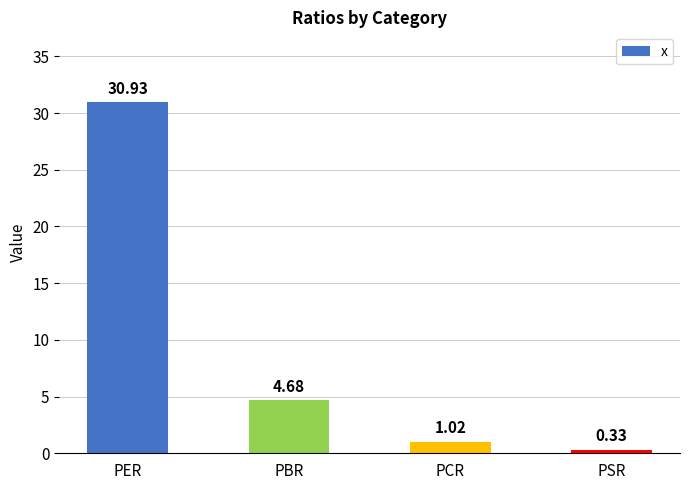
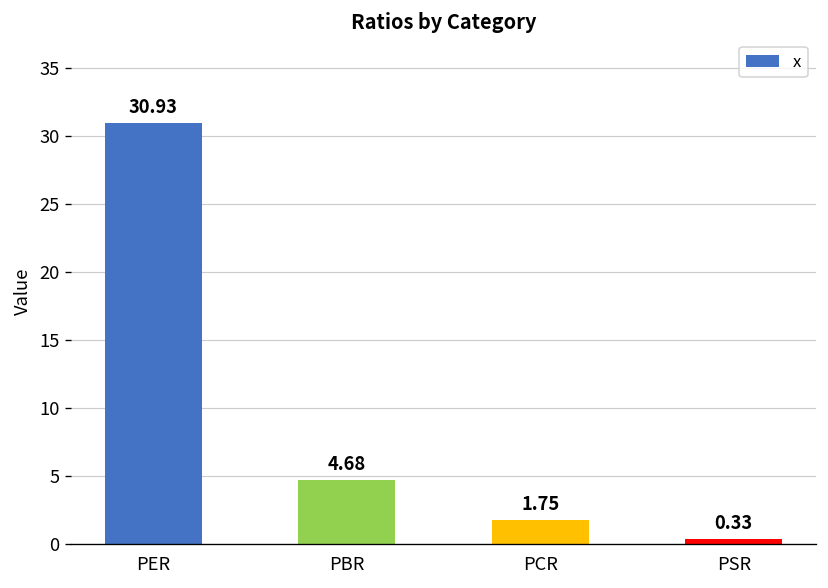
  {
    "PER": 30.93,
    "PBR": 4.68,
-   "PCR": 1.02,
+   "PCR": 1.75,
    "PSR": 0.33
  }
